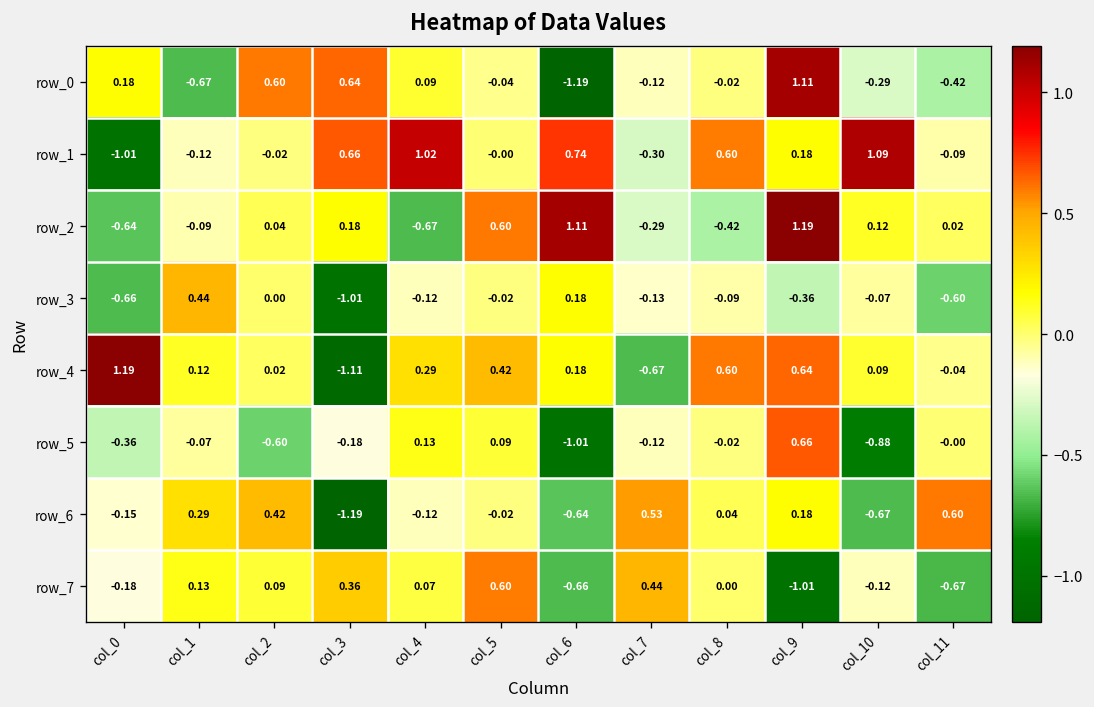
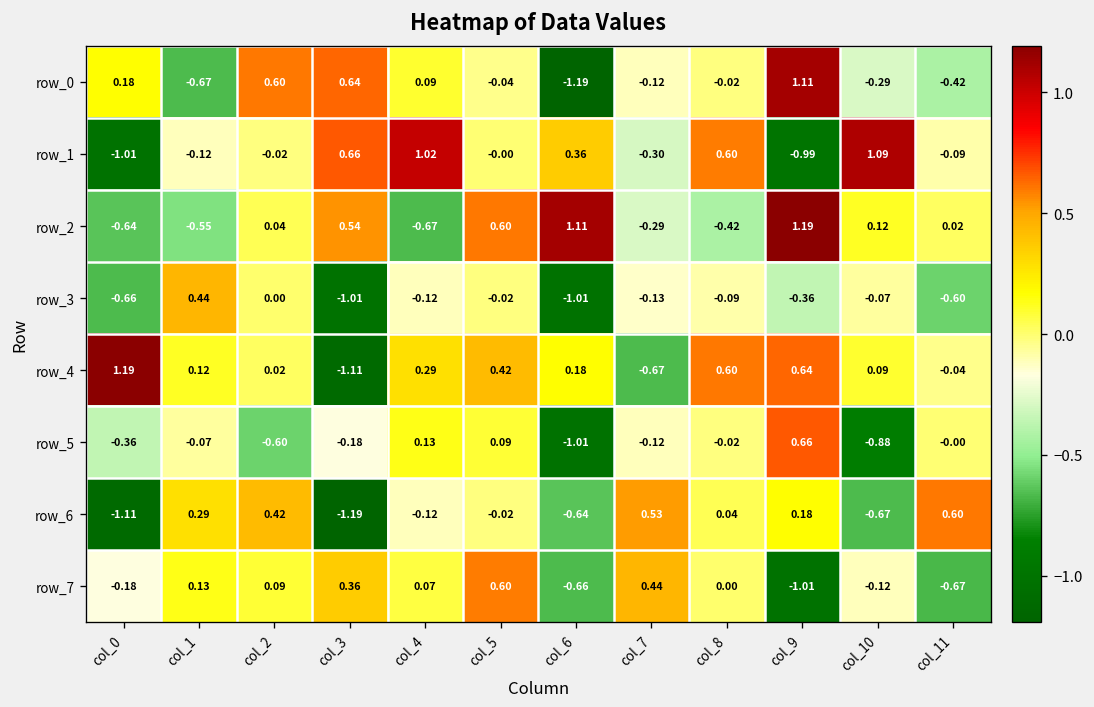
  {
    "row_0": {
      "col_0": 0.18,
      "col_1": -0.67,
      "col_2": 0.60,
      "col_3": 0.64,
      "col_4": 0.09,
      "col_5": -0.04,
      "col_6": -1.19,
      "col_7": -0.12,
      "col_8": -0.02,
      "col_9": 1.11,
      "col_10": -0.29,
      "col_11": -0.42
    },
    "row_1": {
      "col_0": -1.01,
      "col_1": -0.12,
      "col_2": -0.02,
      "col_3": 0.66,
      "col_4": 1.02,
      "col_5": -0.00,
-     "col_6": 0.74,
+     "col_6": 0.36,
      "col_7": -0.30,
      "col_8": 0.60,
-     "col_9": 0.18,
+     "col_9": -0.99,
      "col_10": 1.09,
      "col_11": -0.09
    },
    "row_2": {
      "col_0": -0.64,
-     "col_1": -0.09,
+     "col_1": -0.55,
      "col_2": 0.04,
-     "col_3": 0.18,
+     "col_3": 0.54,
      "col_4": -0.67,
      "col_5": 0.60,
      "col_6": 1.11,
      "col_7": -0.29,
      "col_8": -0.42,
      "col_9": 1.19,
      "col_10": 0.12,
      "col_11": 0.02
    },
    "row_3": {
      "col_0": -0.66,
      "col_1": 0.44,
      "col_2": 0.00,
      "col_3": -1.01,
      "col_4": -0.12,
      "col_5": -0.02,
-     "col_6": 0.18,
+     "col_6": -1.01,
      "col_7": -0.13,
      "col_8": -0.09,
      "col_9": -0.36,
      "col_10": -0.07,
      "col_11": -0.60
    },
    "row_4": {
      "col_0": 1.19,
      "col_1": 0.12,
      "col_2": 0.02,
      "col_3": -1.11,
      "col_4": 0.29,
      "col_5": 0.42,
      "col_6": 0.18,
      "col_7": -0.67,
      "col_8": 0.60,
      "col_9": 0.64,
      "col_10": 0.09,
      "col_11": -0.04
    },
    "row_5": {
      "col_0": -0.36,
      "col_1": -0.07,
      "col_2": -0.60,
      "col_3": -0.18,
      "col_4": 0.13,
      "col_5": 0.09,
      "col_6": -1.01,
      "col_7": -0.12,
      "col_8": -0.02,
      "col_9": 0.66,
      "col_10": -0.88,
      "col_11": -0.00
    },
    "row_6": {
-     "col_0": -0.15,
+     "col_0": -1.11,
      "col_1": 0.29,
      "col_2": 0.42,
      "col_3": -1.19,
      "col_4": -0.12,
      "col_5": -0.02,
      "col_6": -0.64,
      "col_7": 0.53,
      "col_8": 0.04,
      "col_9": 0.18,
      "col_10": -0.67,
      "col_11": 0.60
    },
    "row_7": {
      "col_0": -0.18,
      "col_1": 0.13,
      "col_2": 0.09,
      "col_3": 0.36,
      "col_4": 0.07,
      "col_5": 0.60,
      "col_6": -0.66,
      "col_7": 0.44,
      "col_8": 0.00,
      "col_9": -1.01,
      "col_10": -0.12,
      "col_11": -0.67
    }
  }
